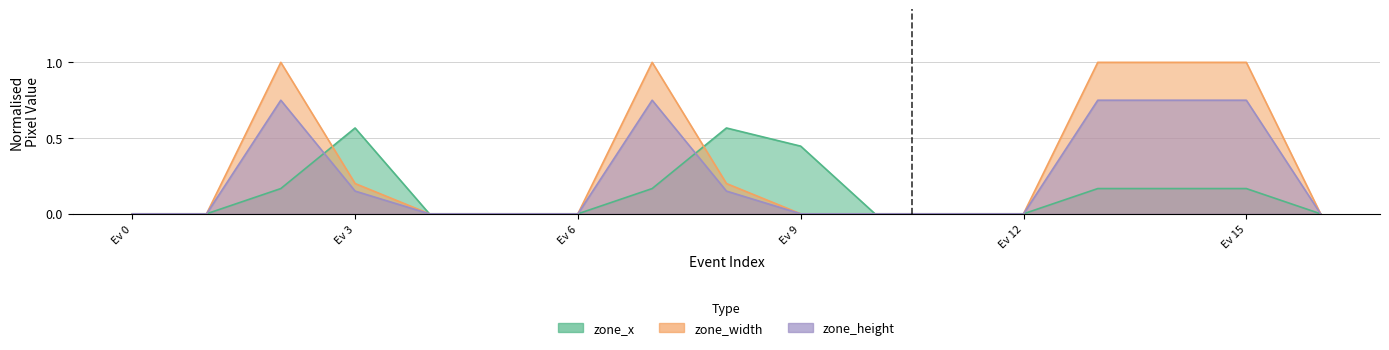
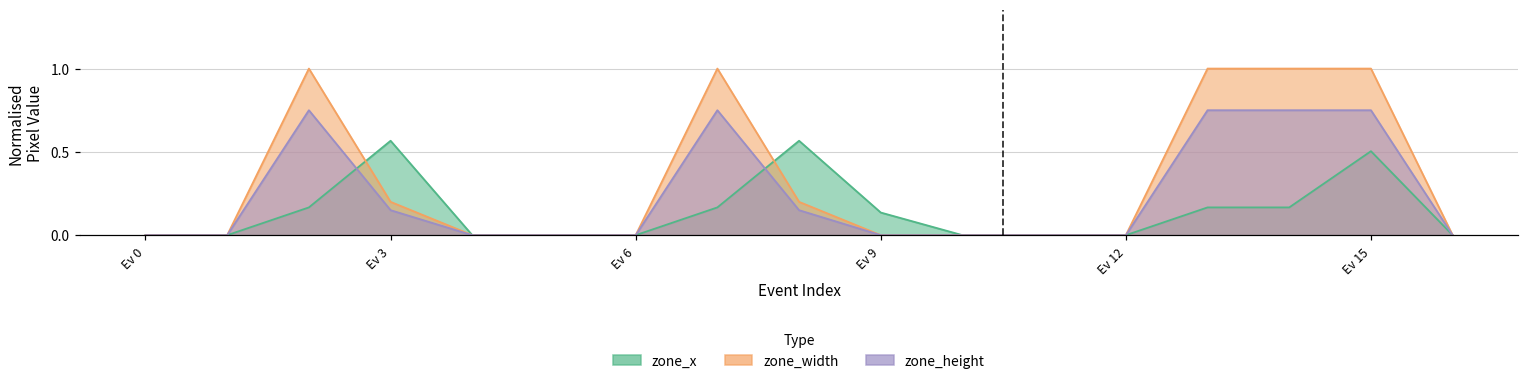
  {
    "zone_x": {
      "Ev 3": 0.57,
-     "Ev 9": 0.45,
-     "Ev 15": 0.17
+     "Ev 9": 0.14,
+     "Ev 15": 0.50
    },
    "zone_width": {
      "Ev 3": 0.20,
      "Ev 15": 1.00
    },
    "zone_height": {
      "Ev 3": 0.15,
      "Ev 15": 0.75
    }
  }
